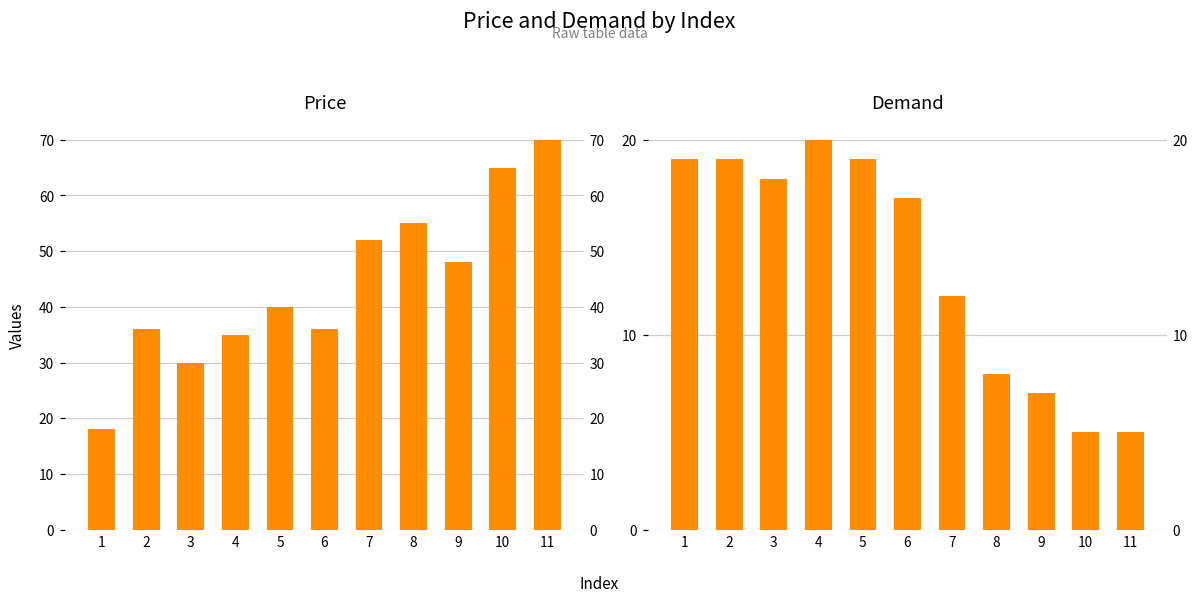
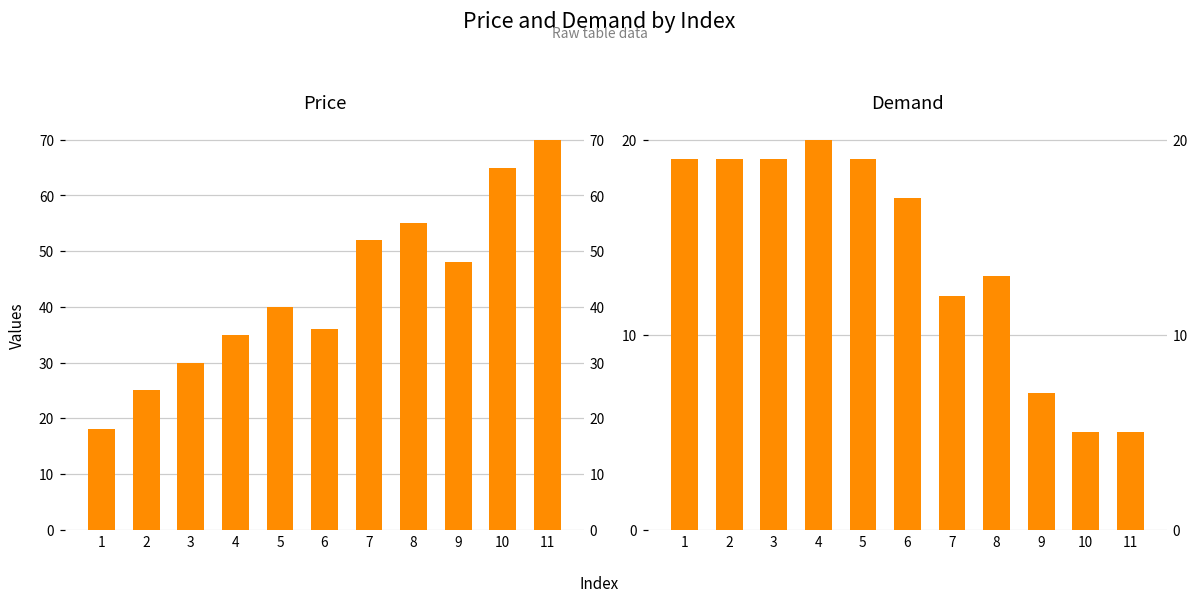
  {
    "Price": {
      "1": 18,
-     "2": 36,
+     "2": 25,
      "3": 30,
      "4": 35,
      "5": 40,
      "6": 36,
      "7": 52,
      "8": 55,
      "9": 48,
      "10": 65,
      "11": 70
    },
    "Demand": {
      "1": 19,
      "2": 19,
-     "3": 18,
+     "3": 19,
      "4": 20,
      "5": 19,
      "6": 17,
      "7": 12,
-     "8": 8,
+     "8": 13,
      "9": 7,
      "10": 5,
      "11": 5
    }
  }
